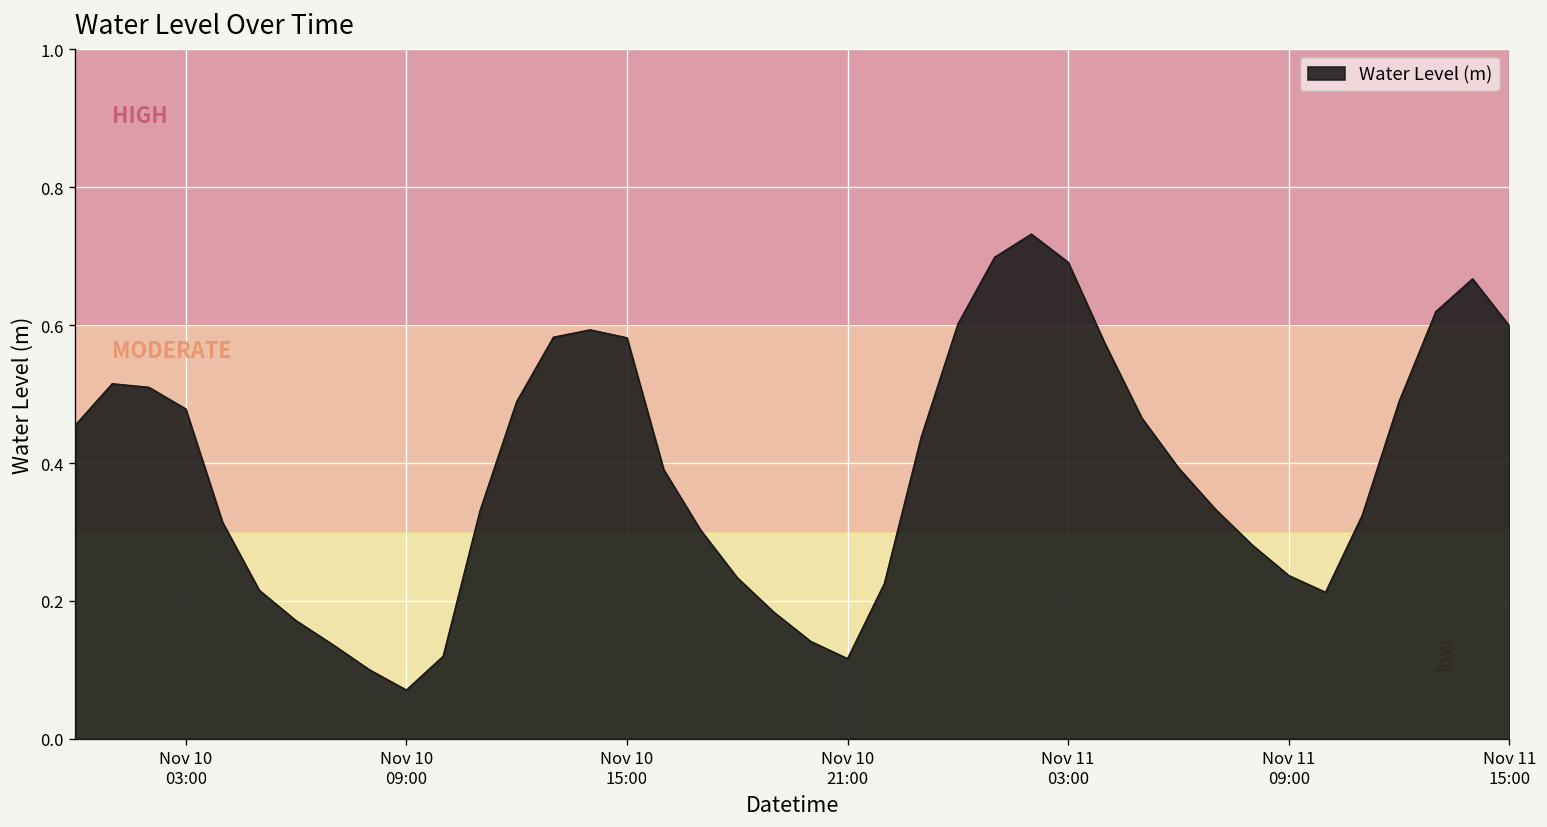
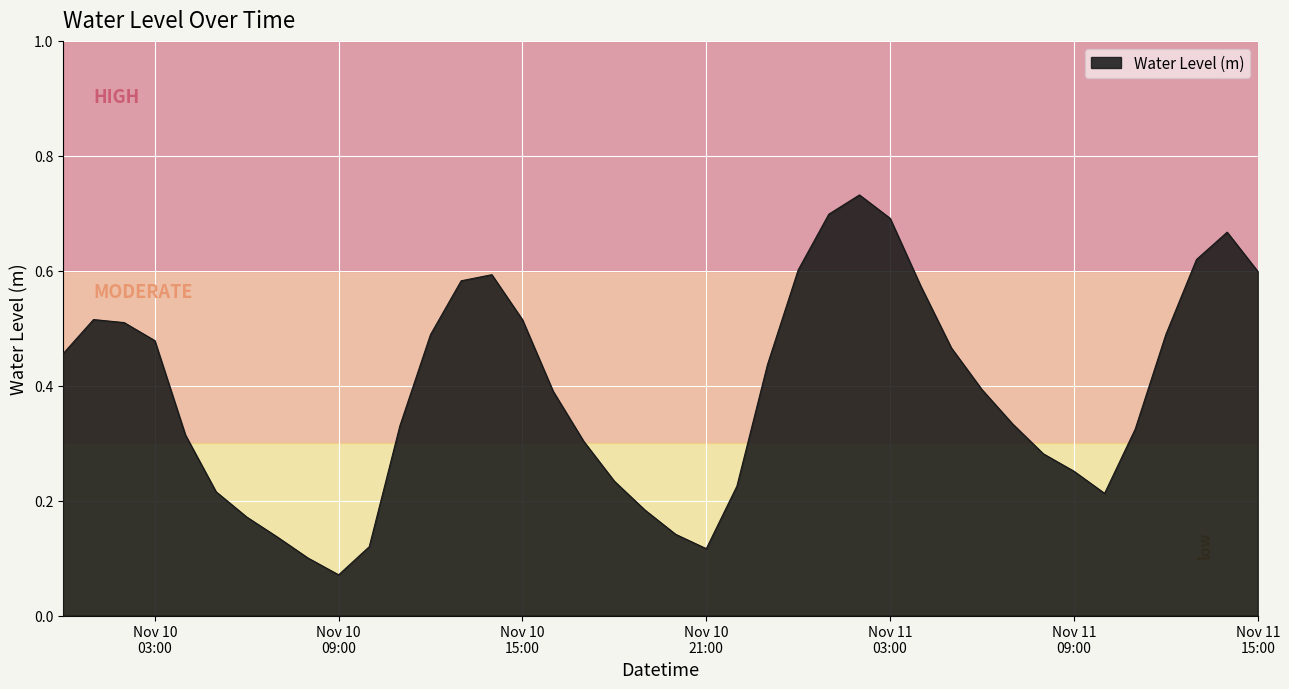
  {
    "Nov 10 03:00": 0.48,
    "Nov 10 09:00": 0.07,
-   "Nov 10 15:00": 0.58,
+   "Nov 10 15:00": 0.51,
    "Nov 10 21:00": 0.12,
    "Nov 11 03:00": 0.69,
-   "Nov 11 09:00": 0.24,
+   "Nov 11 09:00": 0.25,
    "Nov 11 15:00": 0.60
  }
